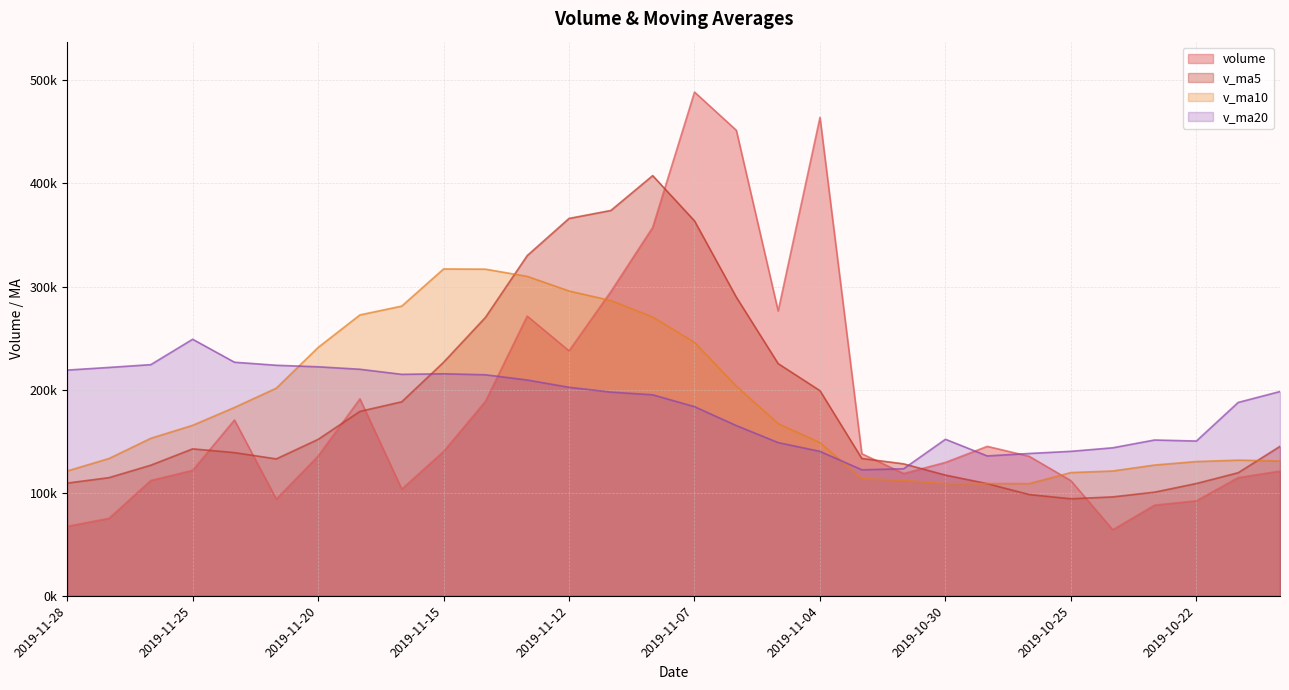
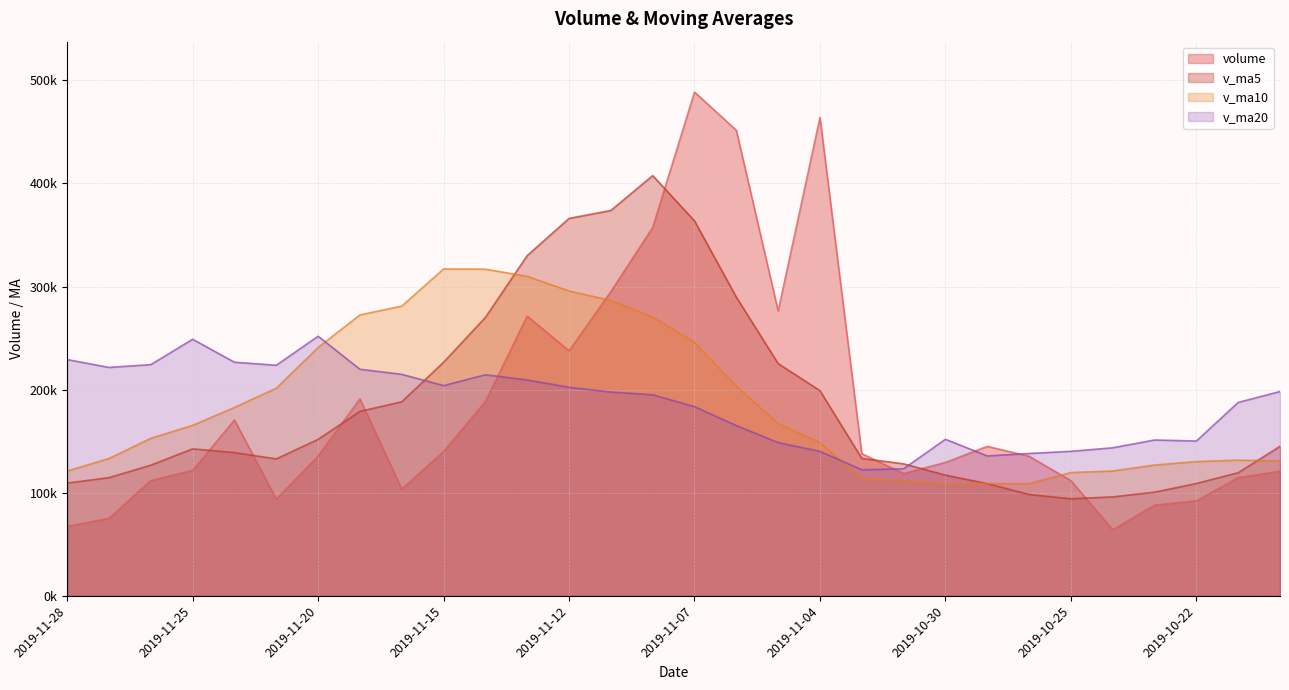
  {
    "v_ma20": {
-     "2019-11-28": 219000,
+     "2019-11-28": 229000,
      "2019-11-25": 249000,
-     "2019-11-20": 222000,
-     "2019-11-15": 215000,
+     "2019-11-20": 252000,
+     "2019-11-15": 204000,
      "2019-11-12": 202000,
      "2019-11-07": 183000,
      "2019-11-04": 140000,
      "2019-10-30": 152000,
      "2019-10-25": 140000,
      "2019-10-22": 150000
    }
  }
